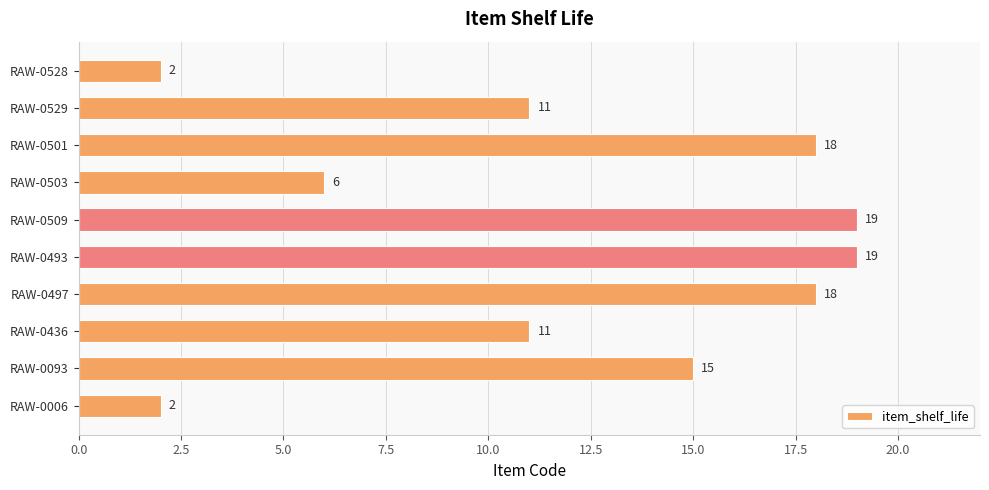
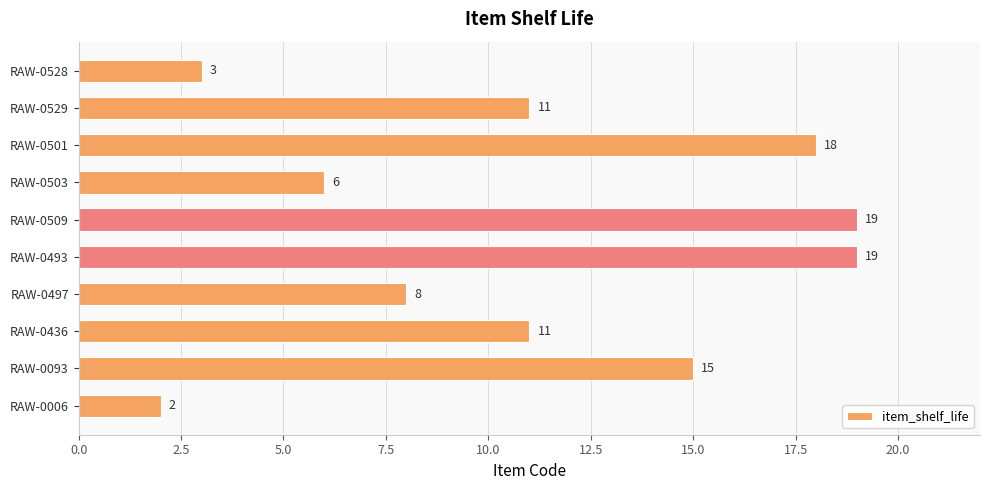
  {
-   "RAW-0528": 2,
+   "RAW-0528": 3,
    "RAW-0529": 11,
    "RAW-0501": 18,
    "RAW-0503": 6,
    "RAW-0509": 19,
    "RAW-0493": 19,
-   "RAW-0497": 18,
+   "RAW-0497": 8,
    "RAW-0436": 11,
    "RAW-0093": 15,
    "RAW-0006": 2
  }
